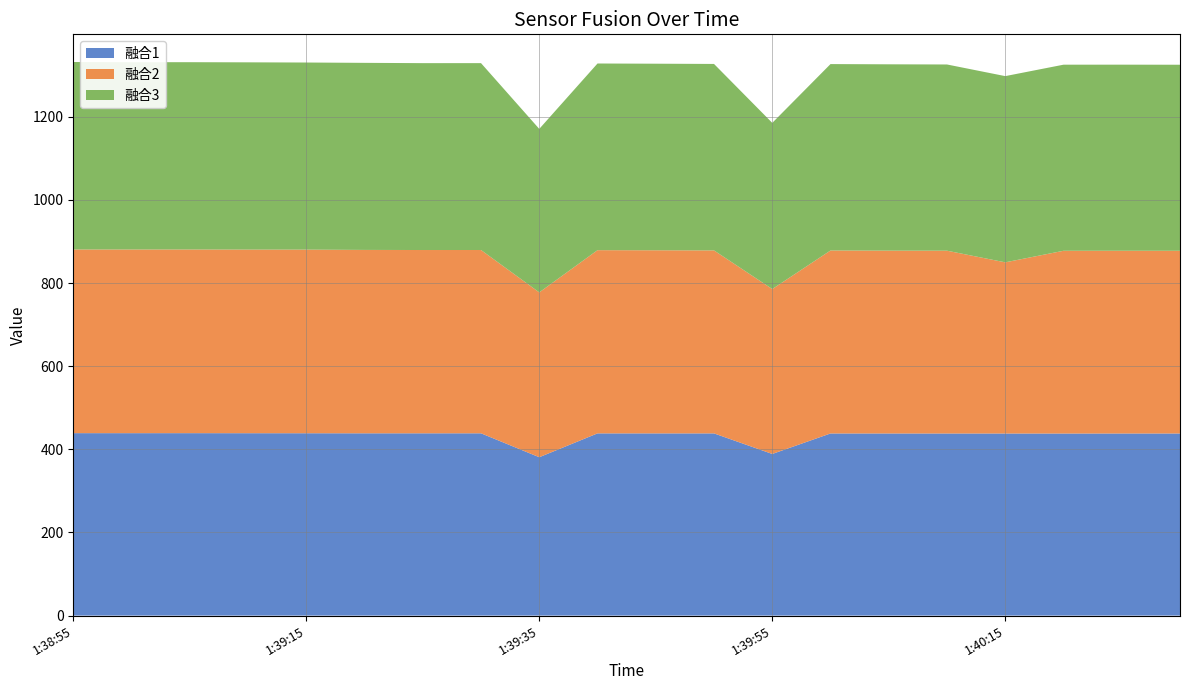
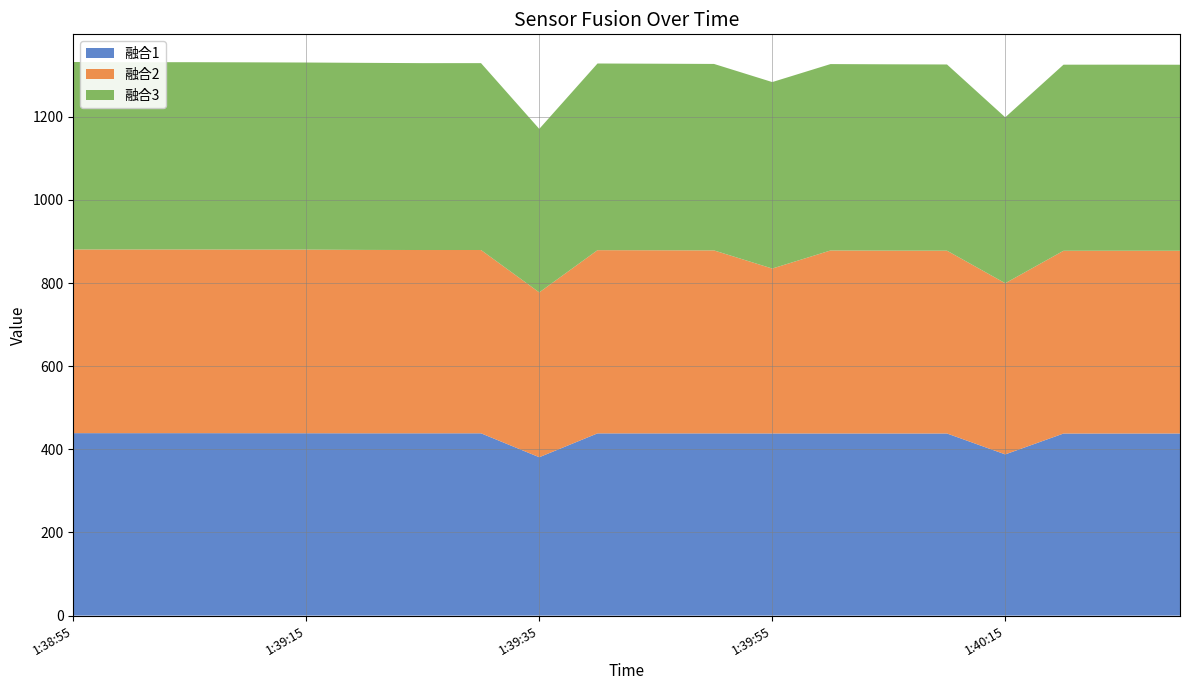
  {
    "融合1": {
      "1:38:55": 440,
      "1:39:15": 440,
      "1:39:35": 380,
-     "1:39:55": 390,
-     "1:40:15": 440
+     "1:39:55": 440,
+     "1:40:15": 390
    },
    "融合2": {
      "1:38:55": 440,
      "1:39:15": 440,
      "1:39:35": 400,
      "1:39:55": 400,
      "1:40:15": 410
    },
    "融合3": {
      "1:38:55": 450,
      "1:39:15": 450,
      "1:39:35": 390,
-     "1:39:55": 400,
-     "1:40:15": 450
+     "1:39:55": 450,
+     "1:40:15": 400
    }
  }
